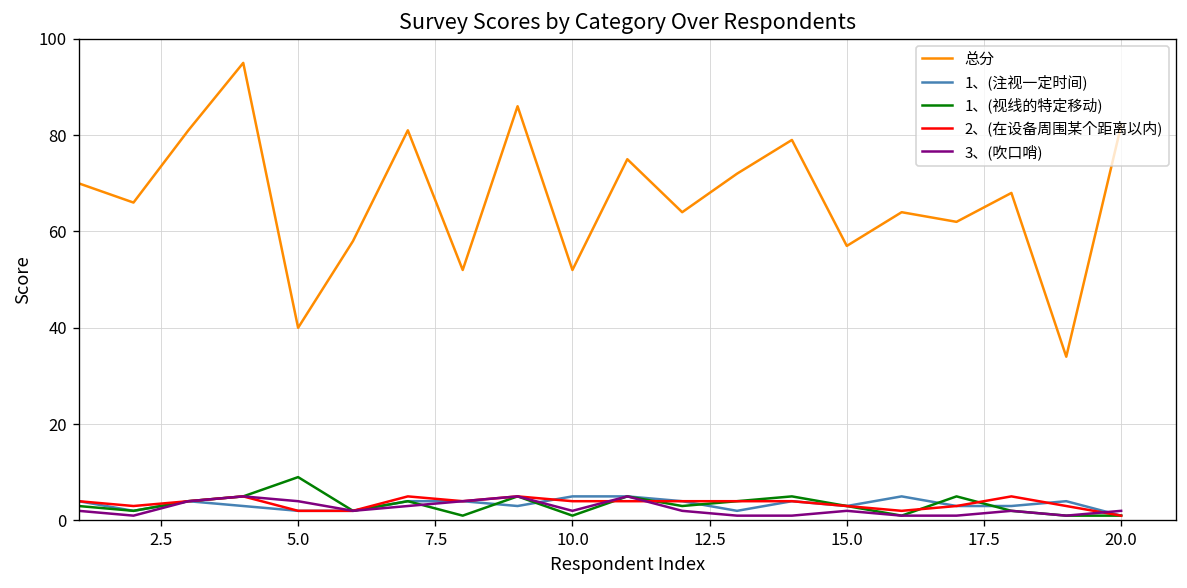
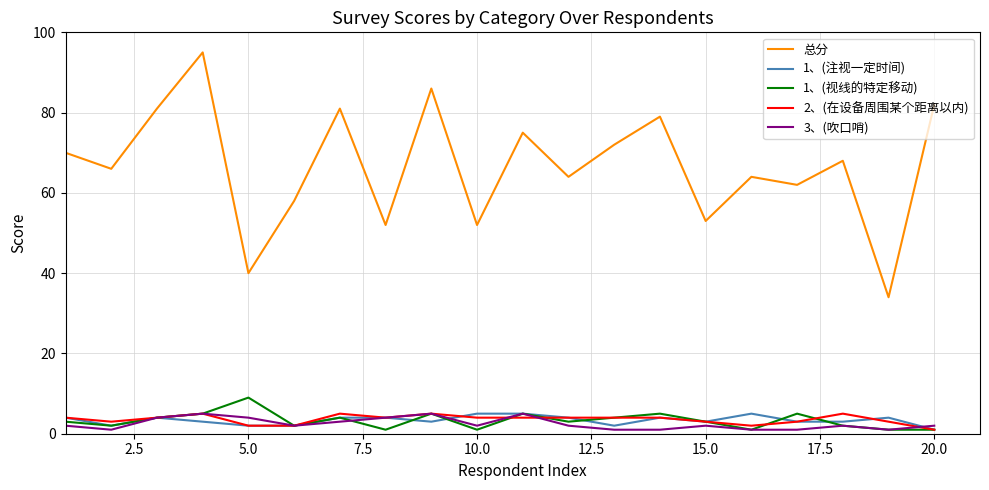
  {
    "总分": {
      "5.0": 40,
      "10.0": 52,
-     "15.0": 57
+     "15.0": 53
    },
    "1、(注视一定时间)": {
      "10.0": 5
    },
    "1、(视线的特定移动)": {
      "5.0": 9,
      "10.0": 1
    },
    "2、(在设备周围某个距离以内)": {
      "10.0": 4
    },
    "3、(吹口哨)": {
      "5.0": 4,
      "10.0": 2,
      "15.0": 2,
      "20.0": 2
    }
  }
